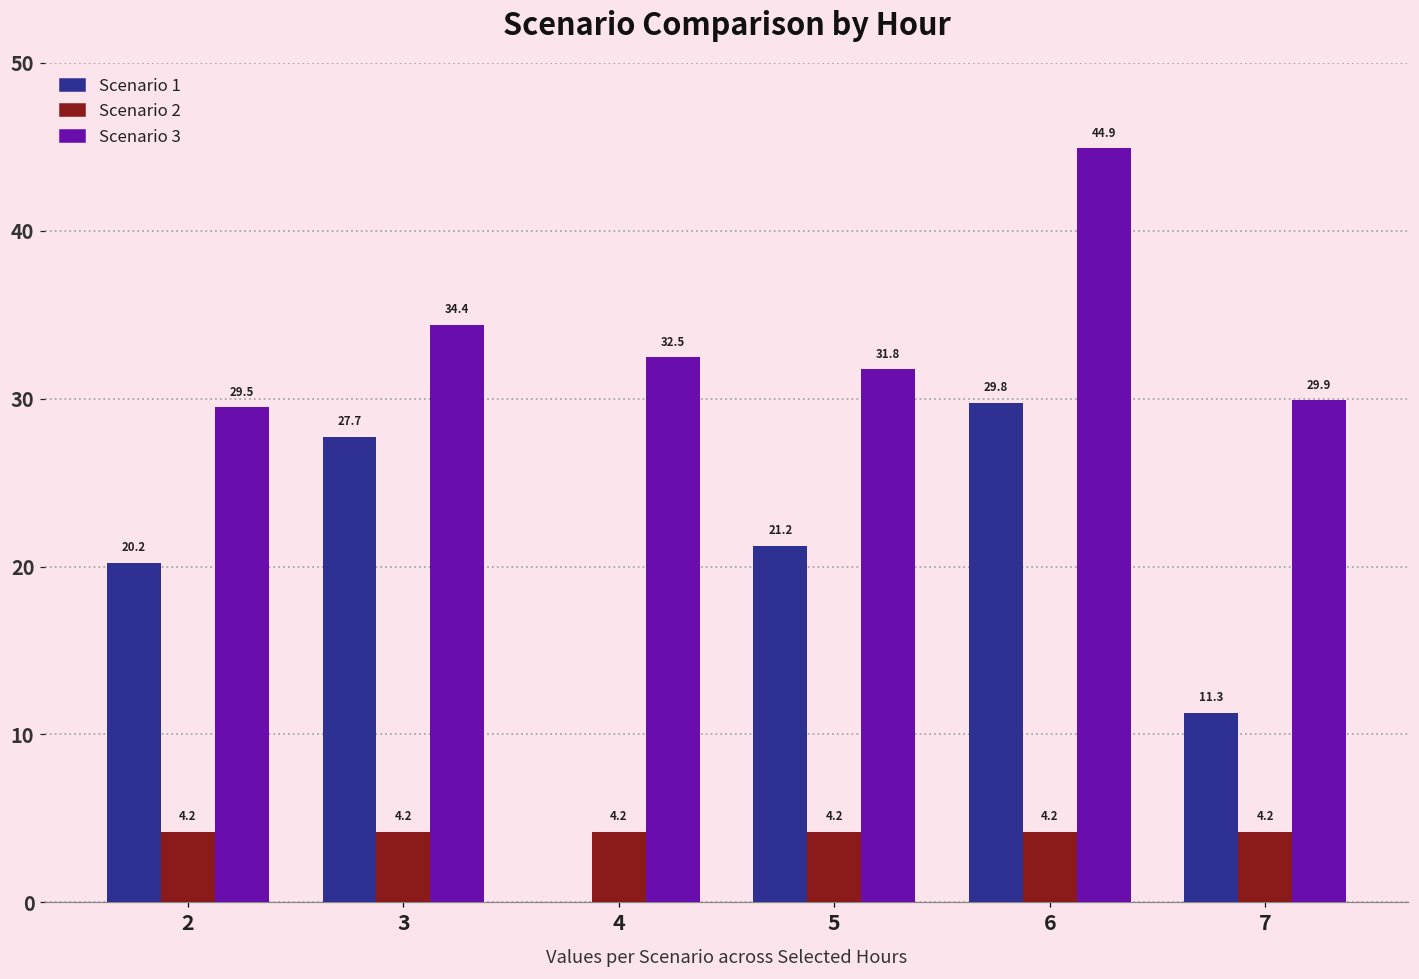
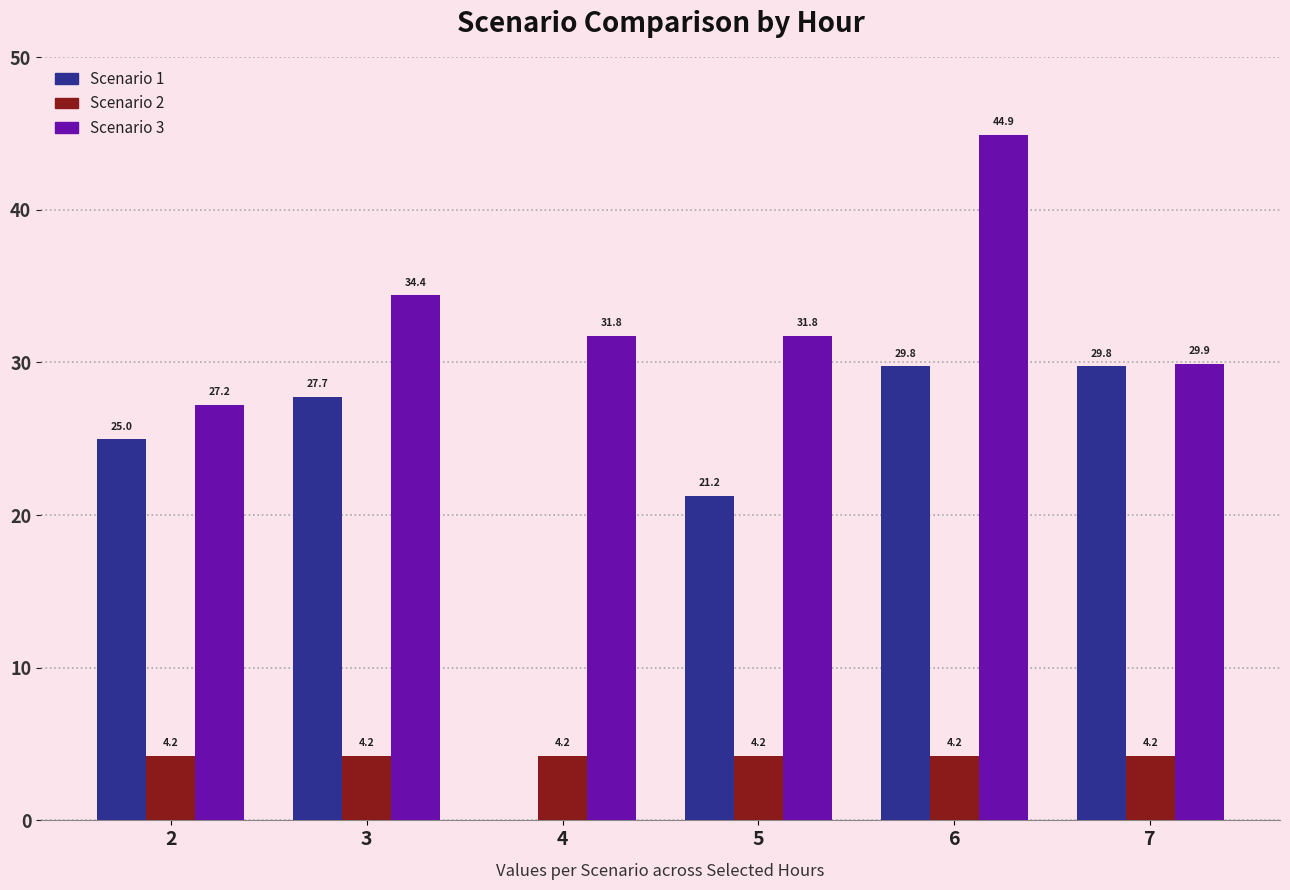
  {
    "Scenario 1": {
-     "2": 20.2,
+     "2": 25.0,
      "3": 27.7,
      "5": 21.2,
      "6": 29.8,
-     "7": 11.3
+     "7": 29.8
    },
    "Scenario 2": {
      "2": 4.2,
      "3": 4.2,
      "4": 4.2,
      "5": 4.2,
      "6": 4.2,
      "7": 4.2
    },
    "Scenario 3": {
-     "2": 29.5,
+     "2": 27.2,
      "3": 34.4,
-     "4": 32.5,
+     "4": 31.8,
      "5": 31.8,
      "6": 44.9,
      "7": 29.9
    }
  }
